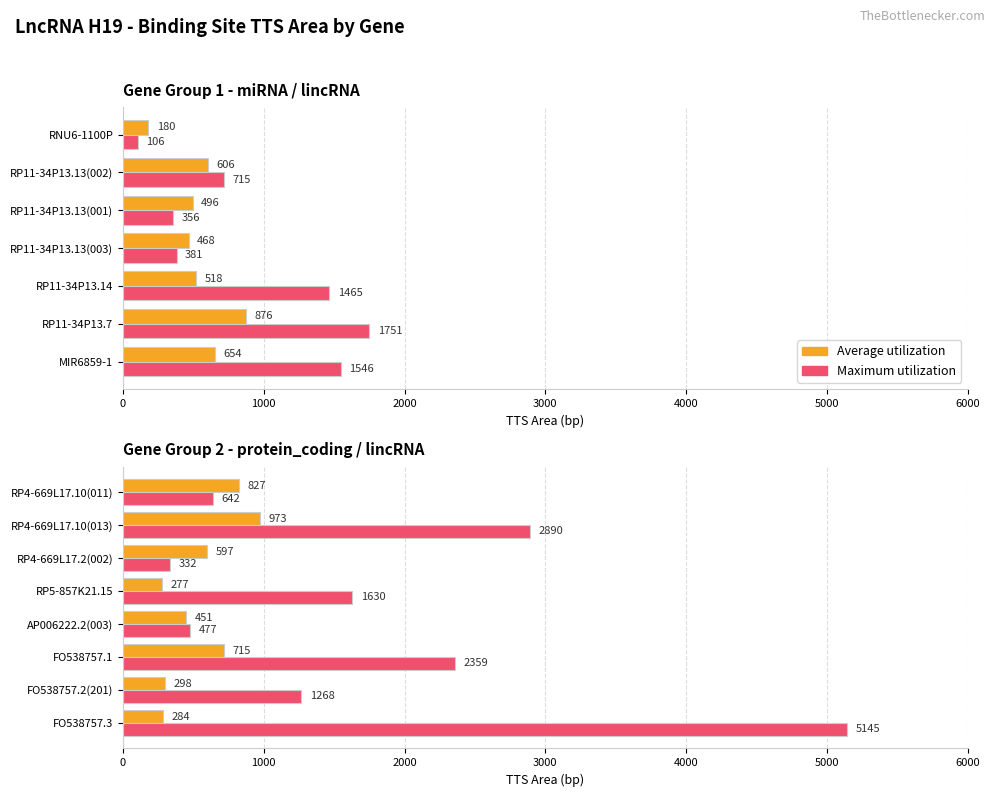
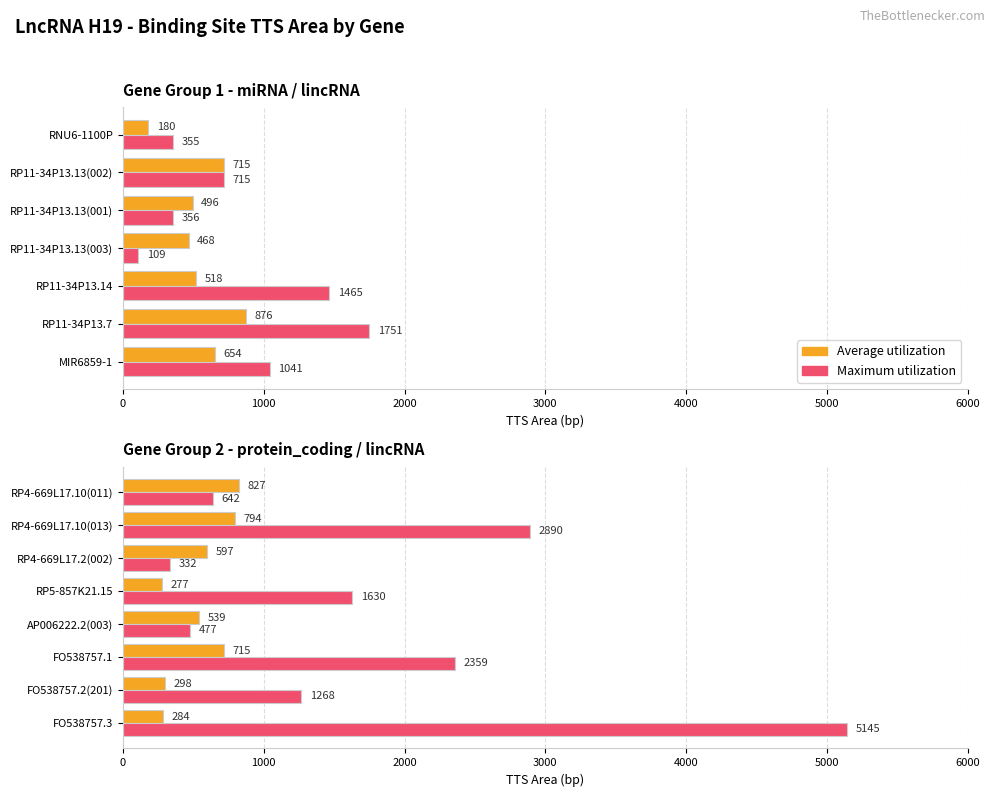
  {
    "Gene Group 1 - miRNA / lincRNA": {
      "Average utilization": {
        "RNU6-1100P": 180,
-       "RP11-34P13.13(002)": 606,
+       "RP11-34P13.13(002)": 715,
        "RP11-34P13.13(001)": 496,
        "RP11-34P13.13(003)": 468,
        "RP11-34P13.14": 518,
        "RP11-34P13.7": 876,
        "MIR6859-1": 654
      },
      "Maximum utilization": {
-       "RNU6-1100P": 106,
+       "RNU6-1100P": 355,
        "RP11-34P13.13(002)": 715,
        "RP11-34P13.13(001)": 356,
-       "RP11-34P13.13(003)": 381,
+       "RP11-34P13.13(003)": 109,
        "RP11-34P13.14": 1465,
        "RP11-34P13.7": 1751,
-       "MIR6859-1": 1546
+       "MIR6859-1": 1041
      }
    },
    "Gene Group 2 - protein_coding / lincRNA": {
      "Average utilization": {
        "RP4-669L17.10(011)": 827,
-       "RP4-669L17.10(013)": 973,
+       "RP4-669L17.10(013)": 794,
        "RP4-669L17.2(002)": 597,
        "RP5-857K21.15": 277,
-       "AP006222.2(003)": 451,
+       "AP006222.2(003)": 539,
        "FO538757.1": 715,
        "FO538757.2(201)": 298,
        "FO538757.3": 284
      },
      "Maximum utilization": {
        "RP4-669L17.10(011)": 642,
        "RP4-669L17.10(013)": 2890,
        "RP4-669L17.2(002)": 332,
        "RP5-857K21.15": 1630,
        "AP006222.2(003)": 477,
        "FO538757.1": 2359,
        "FO538757.2(201)": 1268,
        "FO538757.3": 5145
      }
    }
  }
